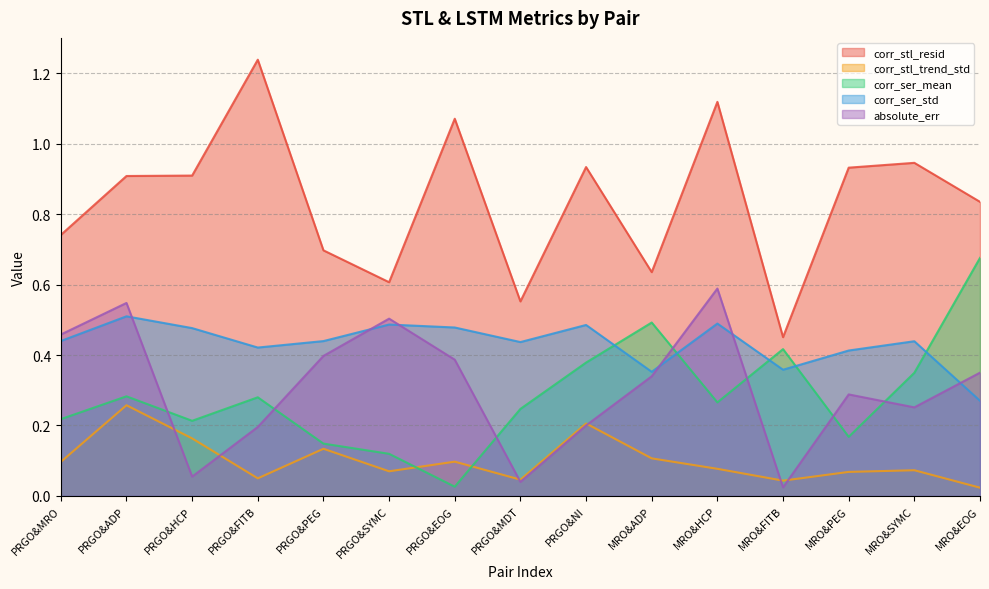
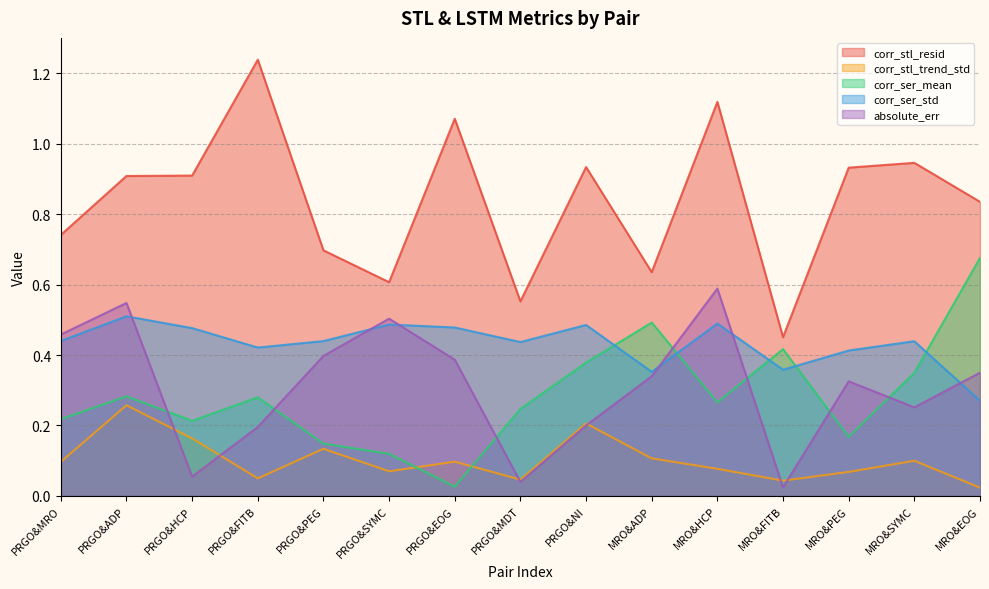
  {
    "corr_stl_resid": {
      "PRGO&MRO": 0.74,
      "PRGO&ADP": 0.91,
      "PRGO&HCP": 0.91,
      "PRGO&FITB": 1.24,
      "PRGO&PEG": 0.70,
      "PRGO&SYMC": 0.61,
      "PRGO&EOG": 1.07,
      "PRGO&MDT": 0.55,
      "PRGO&NI": 0.93,
      "MRO&ADP": 0.64,
      "MRO&HCP": 1.12,
      "MRO&FITB": 0.45,
      "MRO&PEG": 0.93,
      "MRO&SYMC": 0.95,
      "MRO&EOG": 0.83
    },
    "corr_stl_trend_std": {
      "PRGO&MRO": 0.10,
      "PRGO&ADP": 0.26,
      "PRGO&HCP": 0.16,
      "PRGO&FITB": 0.05,
      "PRGO&PEG": 0.13,
      "PRGO&SYMC": 0.07,
      "PRGO&EOG": 0.10,
      "MRO&ADP": 0.11,
      "MRO&HCP": 0.08,
      "MRO&FITB": 0.04,
      "MRO&PEG": 0.07,
-     "MRO&SYMC": 0.07,
+     "MRO&SYMC": 0.10,
      "MRO&EOG": 0.02
    },
    "corr_ser_mean": {
      "PRGO&MRO": 0.22,
      "PRGO&ADP": 0.28,
      "PRGO&HCP": 0.21,
      "PRGO&FITB": 0.28,
      "PRGO&PEG": 0.15,
      "PRGO&SYMC": 0.12,
      "PRGO&EOG": 0.03,
      "PRGO&MDT": 0.25,
      "PRGO&NI": 0.38,
      "MRO&ADP": 0.49,
      "MRO&HCP": 0.27,
      "MRO&FITB": 0.42,
      "MRO&PEG": 0.17,
      "MRO&SYMC": 0.35,
      "MRO&EOG": 0.68
    },
    "corr_ser_std": {
      "PRGO&MRO": 0.44,
      "PRGO&ADP": 0.51,
      "PRGO&HCP": 0.48,
      "PRGO&FITB": 0.42,
      "PRGO&PEG": 0.44,
      "PRGO&SYMC": 0.49,
      "PRGO&EOG": 0.48,
      "PRGO&MDT": 0.44,
      "PRGO&NI": 0.49,
      "MRO&ADP": 0.35,
      "MRO&HCP": 0.49,
      "MRO&FITB": 0.36,
      "MRO&PEG": 0.41,
      "MRO&SYMC": 0.44,
      "MRO&EOG": 0.27
    },
    "absolute_err": {
      "PRGO&MRO": 0.46,
      "PRGO&ADP": 0.55,
      "PRGO&HCP": 0.05,
      "PRGO&FITB": 0.20,
      "PRGO&PEG": 0.40,
      "PRGO&SYMC": 0.50,
      "PRGO&EOG": 0.39,
      "MRO&ADP": 0.34,
      "MRO&HCP": 0.59,
      "MRO&FITB": 0.02,
-     "MRO&PEG": 0.29,
+     "MRO&PEG": 0.33,
      "MRO&SYMC": 0.25,
      "MRO&EOG": 0.35
    }
  }
